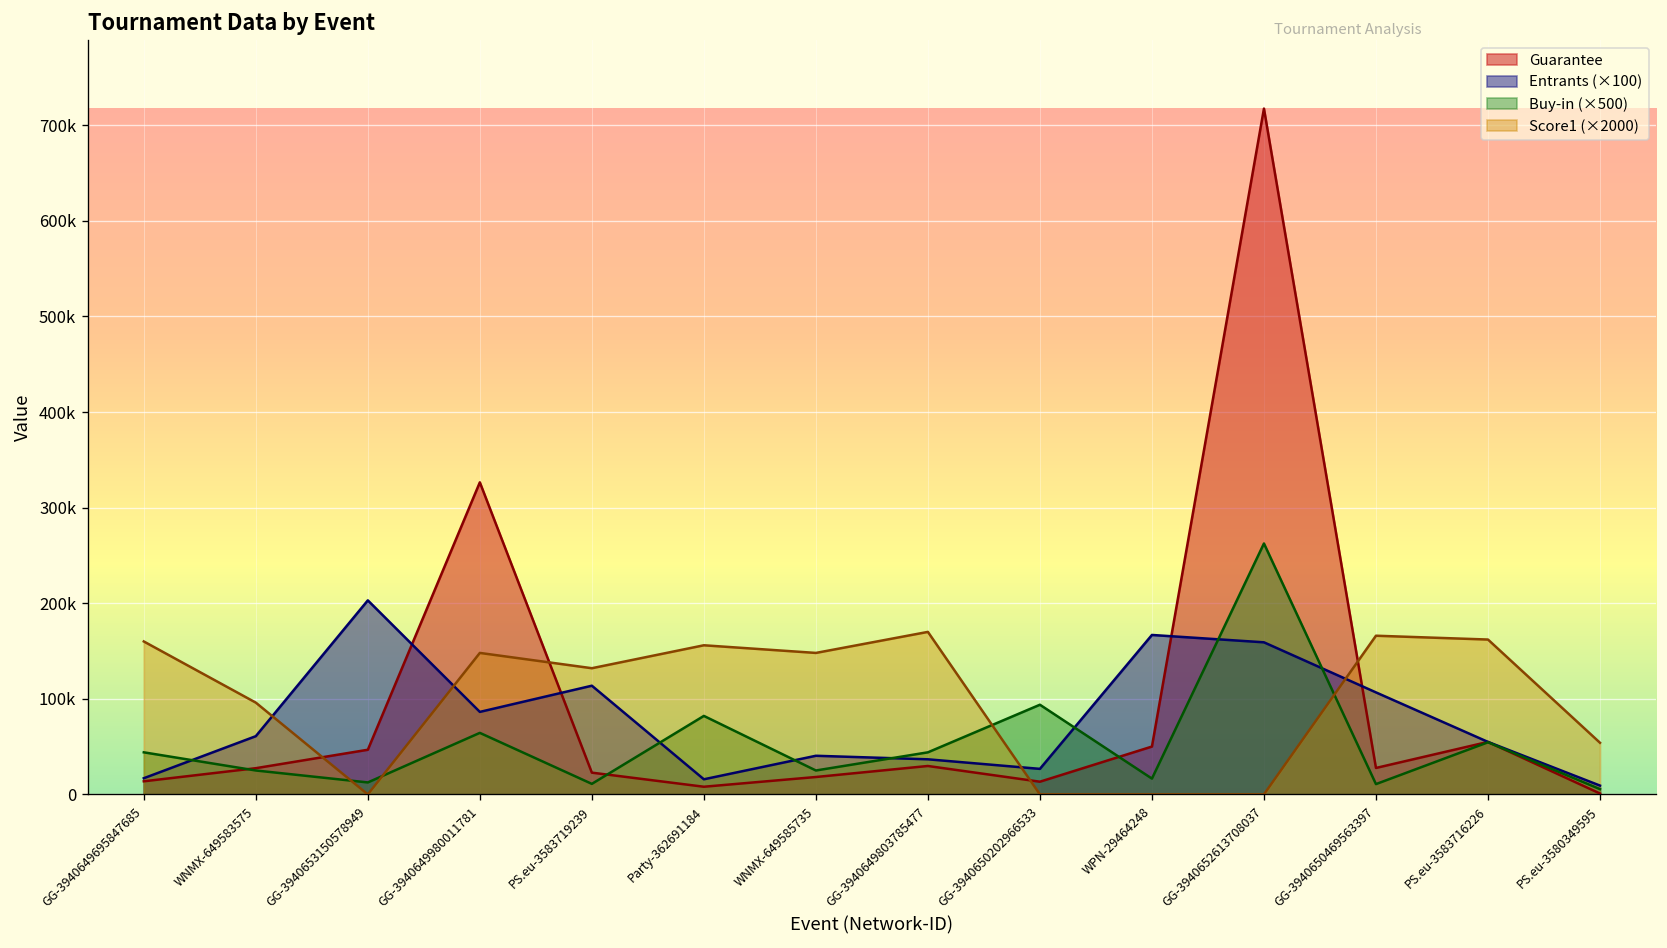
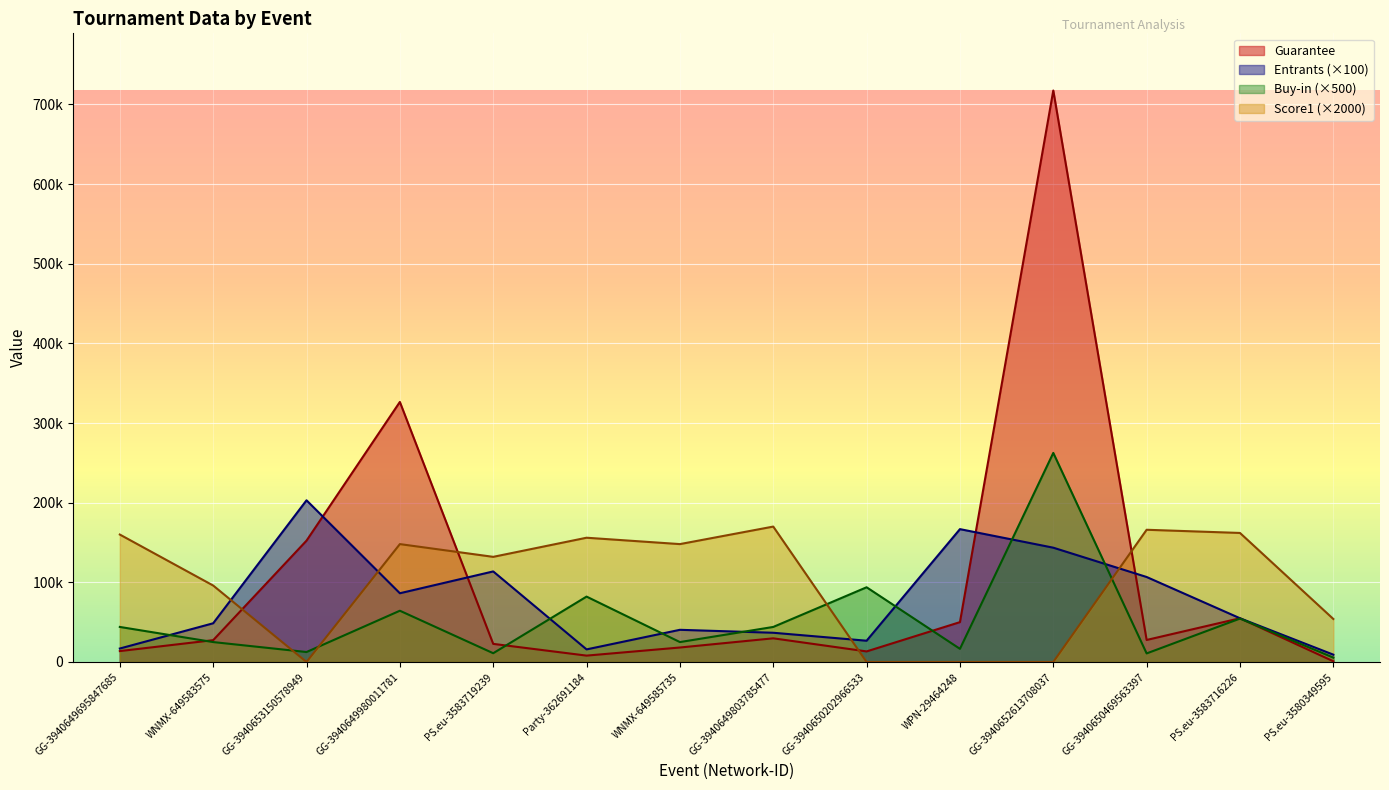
  {
    "Guarantee": {
      "GG-3940649695847685": 10000,
-     "GG-3940653150578949": 50000,
+     "GG-3940653150578949": 150000,
      "GG-3940649980011781": 330000,
      "PS.eu-3583719239": 20000,
      "Party-362691184": 10000,
      "WNMX-649585735": 20000,
      "GG-3940649803785477": 30000,
      "GG-3940650202966533": 10000,
      "WPN-29464248": 50000,
      "GG-3940652613708037": 720000,
      "GG-3940650469563397": 30000,
      "PS.eu-3580349595": 0
    },
    "Entrants (×100)": {
      "GG-3940649695847685": 20000,
-     "WNMX-649583575": 60000,
+     "WNMX-649583575": 50000,
      "GG-3940653150578949": 200000,
      "GG-3940649980011781": 90000,
      "PS.eu-3583719239": 110000,
      "Party-362691184": 20000,
      "WNMX-649585735": 40000,
      "GG-3940649803785477": 40000,
      "GG-3940650202966533": 30000,
      "WPN-29464248": 170000,
-     "GG-3940652613708037": 160000,
+     "GG-3940652613708037": 140000,
      "GG-3940650469563397": 110000,
      "PS.eu-3580349595": 10000
    },
    "Buy-in (×500)": {
      "GG-3940649695847685": 40000,
      "GG-3940653150578949": 10000,
      "GG-3940649980011781": 60000,
      "PS.eu-3583719239": 10000,
      "Party-362691184": 80000,
      "WNMX-649585735": 30000,
      "GG-3940649803785477": 40000,
      "GG-3940650202966533": 90000,
      "WPN-29464248": 20000,
      "GG-3940652613708037": 260000,
      "GG-3940650469563397": 10000,
      "PS.eu-3580349595": 10000
    },
    "Score1 (×2000)": {
      "GG-3940649695847685": 160000,
      "WNMX-649583575": 100000,
      "GG-3940653150578949": 0,
      "GG-3940649980011781": 150000,
      "PS.eu-3583719239": 130000,
      "Party-362691184": 160000,
      "WNMX-649585735": 150000,
      "GG-3940649803785477": 170000,
      "GG-3940650202966533": 0,
      "WPN-29464248": 0,
      "GG-3940652613708037": 0,
      "GG-3940650469563397": 170000,
      "PS.eu-3583716226": 160000,
      "PS.eu-3580349595": 50000
    }
  }
